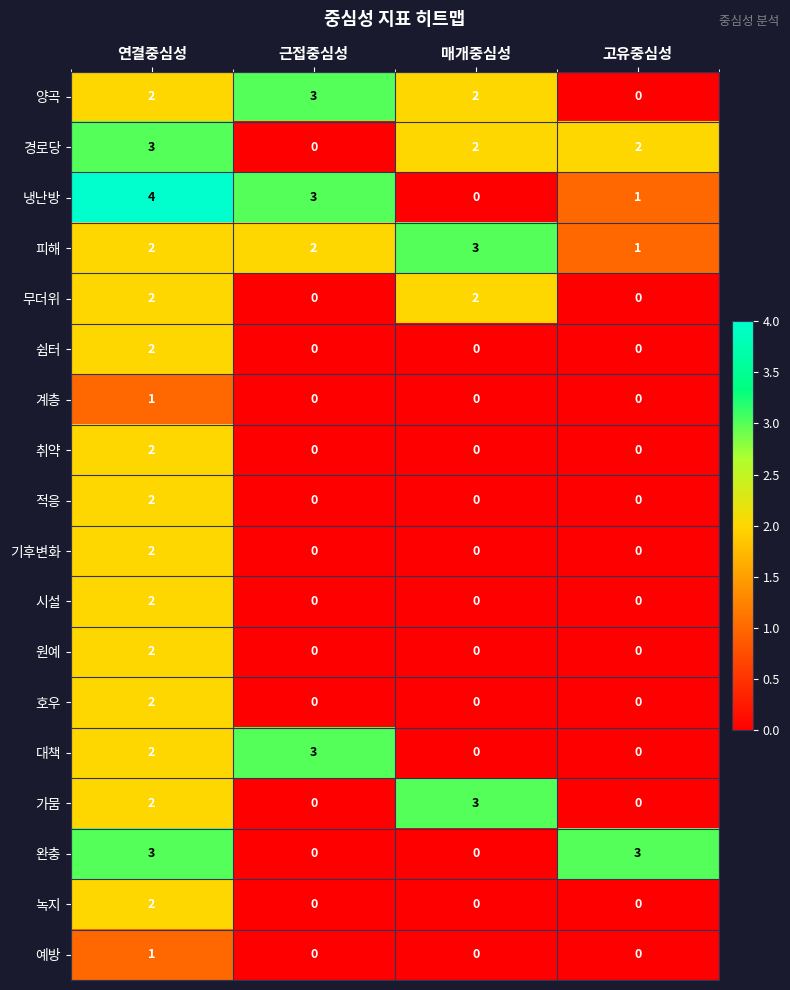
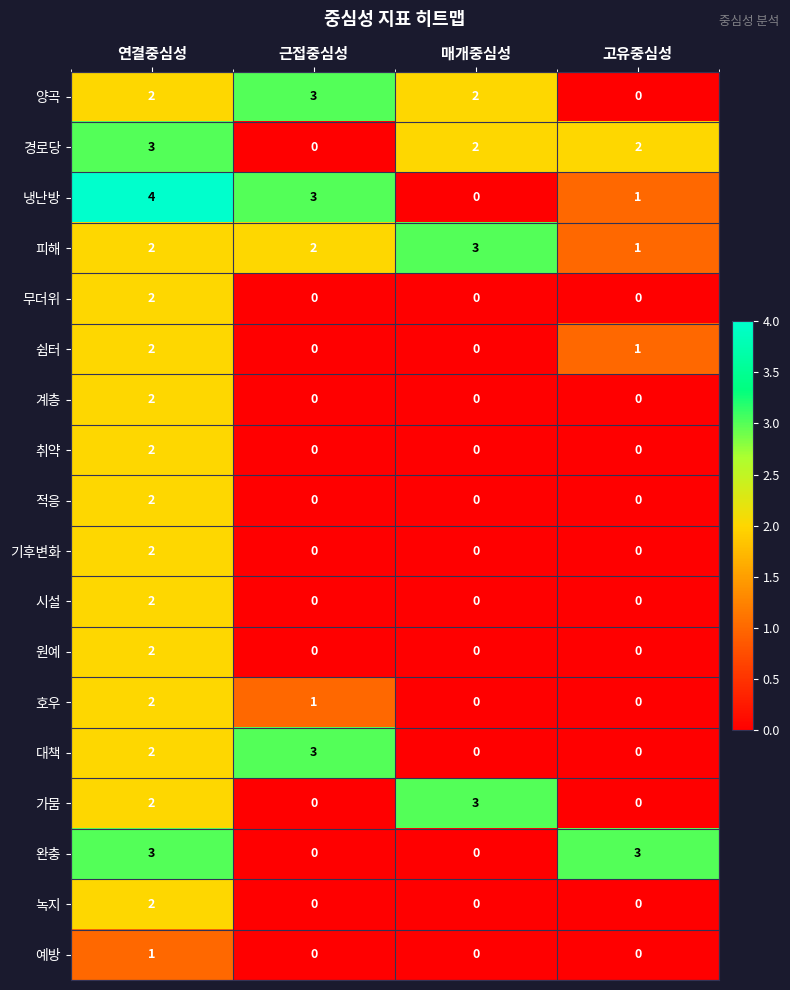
  {
    "양곡": {
      "연결중심성": 2,
      "근접중심성": 3,
      "매개중심성": 2,
      "고유중심성": 0
    },
    "경로당": {
      "연결중심성": 3,
      "근접중심성": 0,
      "매개중심성": 2,
      "고유중심성": 2
    },
    "냉난방": {
      "연결중심성": 4,
      "근접중심성": 3,
      "매개중심성": 0,
      "고유중심성": 1
    },
    "피해": {
      "연결중심성": 2,
      "근접중심성": 2,
      "매개중심성": 3,
      "고유중심성": 1
    },
    "무더위": {
      "연결중심성": 2,
      "근접중심성": 0,
-     "매개중심성": 2,
+     "매개중심성": 0,
      "고유중심성": 0
    },
    "쉼터": {
      "연결중심성": 2,
      "근접중심성": 0,
      "매개중심성": 0,
-     "고유중심성": 0
+     "고유중심성": 1
    },
    "계층": {
-     "연결중심성": 1,
+     "연결중심성": 2,
      "근접중심성": 0,
      "매개중심성": 0,
      "고유중심성": 0
    },
    "취약": {
      "연결중심성": 2,
      "근접중심성": 0,
      "매개중심성": 0,
      "고유중심성": 0
    },
    "적응": {
      "연결중심성": 2,
      "근접중심성": 0,
      "매개중심성": 0,
      "고유중심성": 0
    },
    "기후변화": {
      "연결중심성": 2,
      "근접중심성": 0,
      "매개중심성": 0,
      "고유중심성": 0
    },
    "시설": {
      "연결중심성": 2,
      "근접중심성": 0,
      "매개중심성": 0,
      "고유중심성": 0
    },
    "원예": {
      "연결중심성": 2,
      "근접중심성": 0,
      "매개중심성": 0,
      "고유중심성": 0
    },
    "호우": {
      "연결중심성": 2,
-     "근접중심성": 0,
+     "근접중심성": 1,
      "매개중심성": 0,
      "고유중심성": 0
    },
    "대책": {
      "연결중심성": 2,
      "근접중심성": 3,
      "매개중심성": 0,
      "고유중심성": 0
    },
    "가뭄": {
      "연결중심성": 2,
      "근접중심성": 0,
      "매개중심성": 3,
      "고유중심성": 0
    },
    "완충": {
      "연결중심성": 3,
      "근접중심성": 0,
      "매개중심성": 0,
      "고유중심성": 3
    },
    "녹지": {
      "연결중심성": 2,
      "근접중심성": 0,
      "매개중심성": 0,
      "고유중심성": 0
    },
    "예방": {
      "연결중심성": 1,
      "근접중심성": 0,
      "매개중심성": 0,
      "고유중심성": 0
    }
  }
